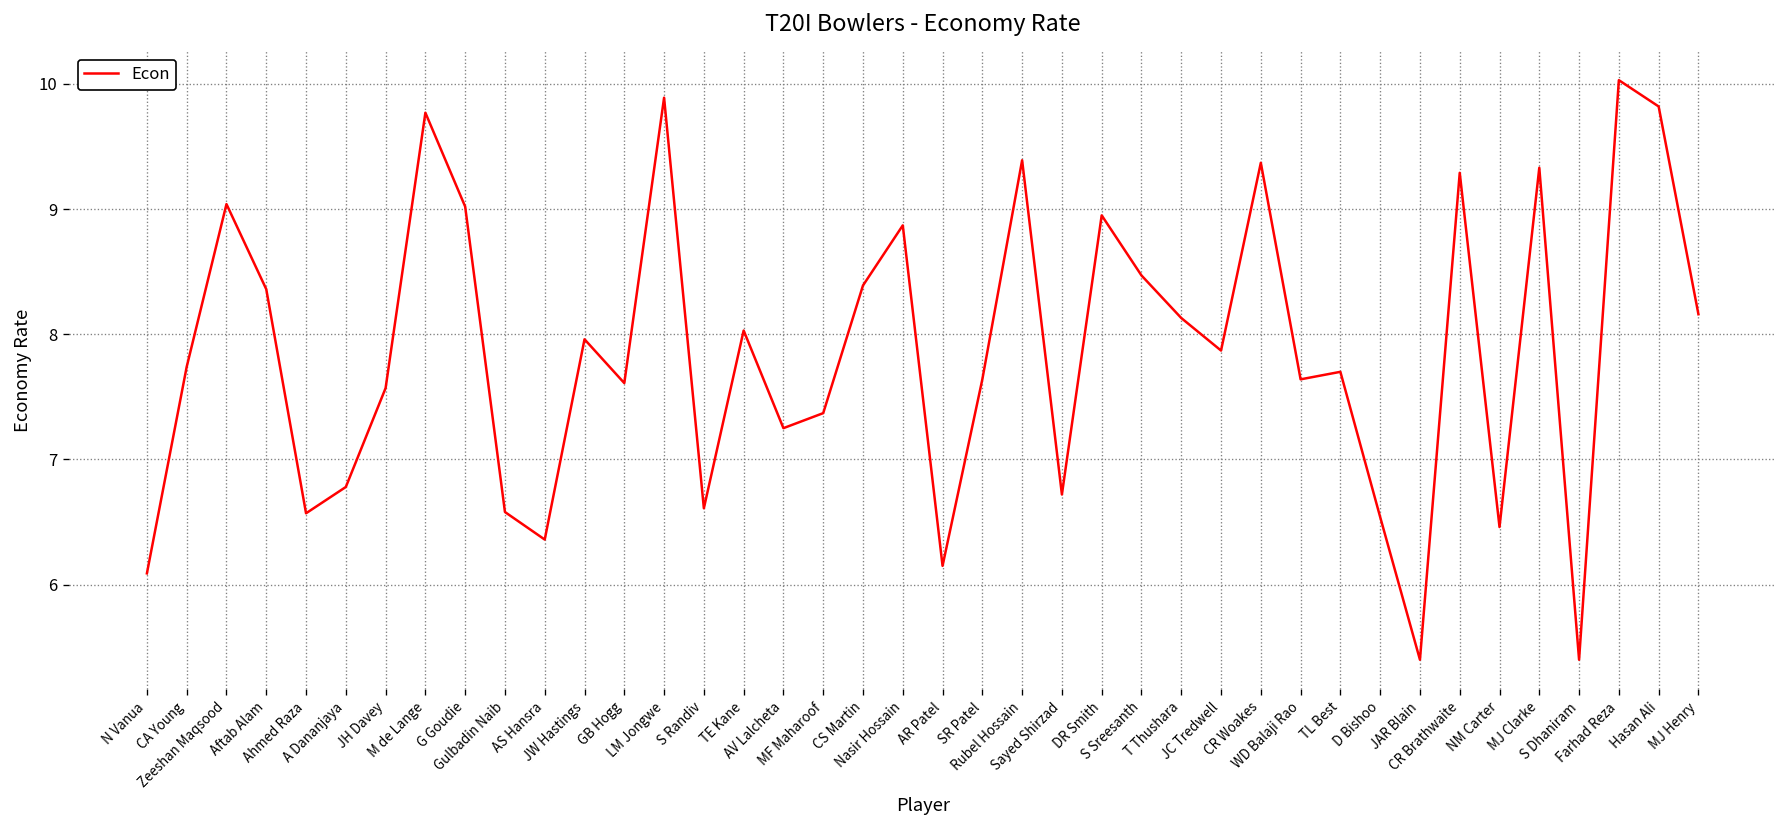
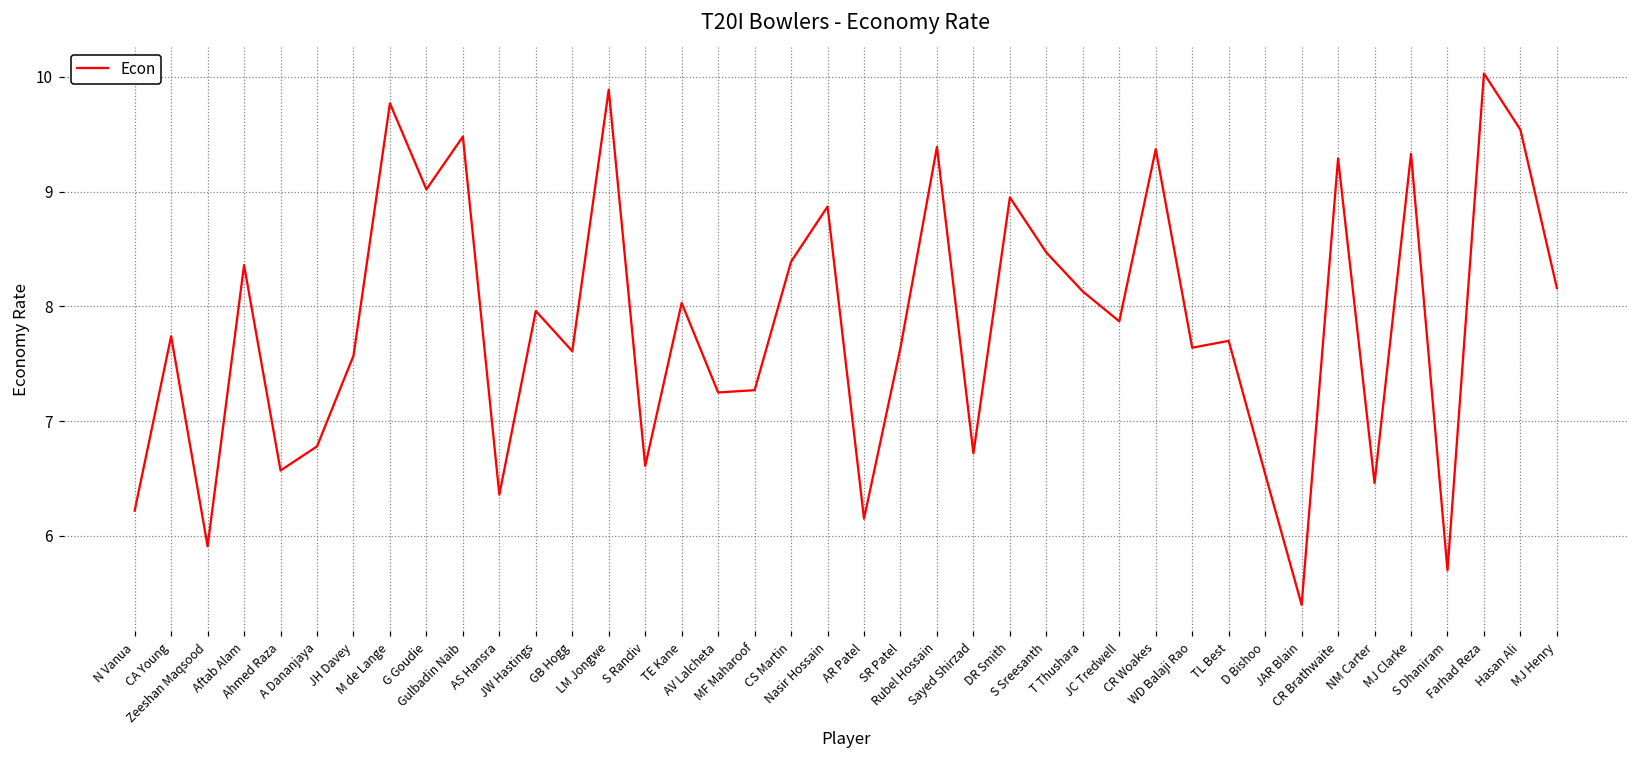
  {
-   "N Vanua": 6.09,
+   "N Vanua": 6.22,
    "CA Young": 7.74,
-   "Zeeshan Maqsood": 9.04,
+   "Zeeshan Maqsood": 5.91,
    "Aftab Alam": 8.36,
    "Ahmed Raza": 6.57,
    "A Dananjaya": 6.78,
    "JH Davey": 7.57,
    "M de Lange": 9.77,
    "G Goudie": 9.02,
-   "Gulbadin Naib": 6.58,
+   "Gulbadin Naib": 9.48,
    "AS Hansra": 6.36,
    "JW Hastings": 7.96,
    "GB Hogg": 7.61,
    "LM Jongwe": 9.89,
    "S Randiv": 6.61,
    "TE Kane": 8.03,
    "AV Lalcheta": 7.25,
-   "MF Maharoof": 7.37,
+   "MF Maharoof": 7.27,
    "CS Martin": 8.39,
    "Nasir Hossain": 8.87,
    "AR Patel": 6.15,
    "SR Patel": 7.64,
    "Rubel Hossain": 9.39,
    "Sayed Shirzad": 6.72,
    "DR Smith": 8.95,
    "S Sreesanth": 8.47,
    "T Thushara": 8.13,
    "JC Tredwell": 7.87,
    "CR Woakes": 9.37,
    "WD Balaji Rao": 7.64,
    "TL Best": 7.70,
    "D Bishoo": 6.54,
    "JAR Blain": 5.40,
    "CR Brathwaite": 9.29,
    "NM Carter": 6.46,
    "MJ Clarke": 9.33,
-   "S Dhaniram": 5.4,
+   "S Dhaniram": 5.7,
    "Farhad Reza": 10.03,
-   "Hasan Ali": 9.82,
+   "Hasan Ali": 9.54,
    "MJ Henry": 8.16
  }
